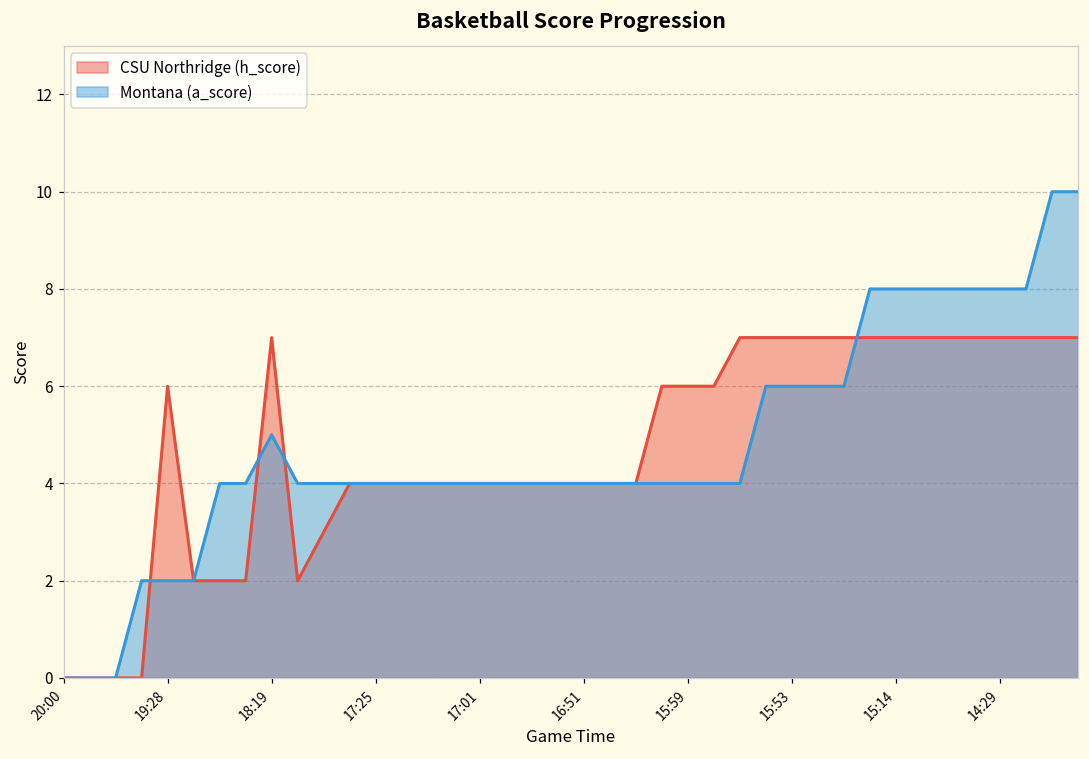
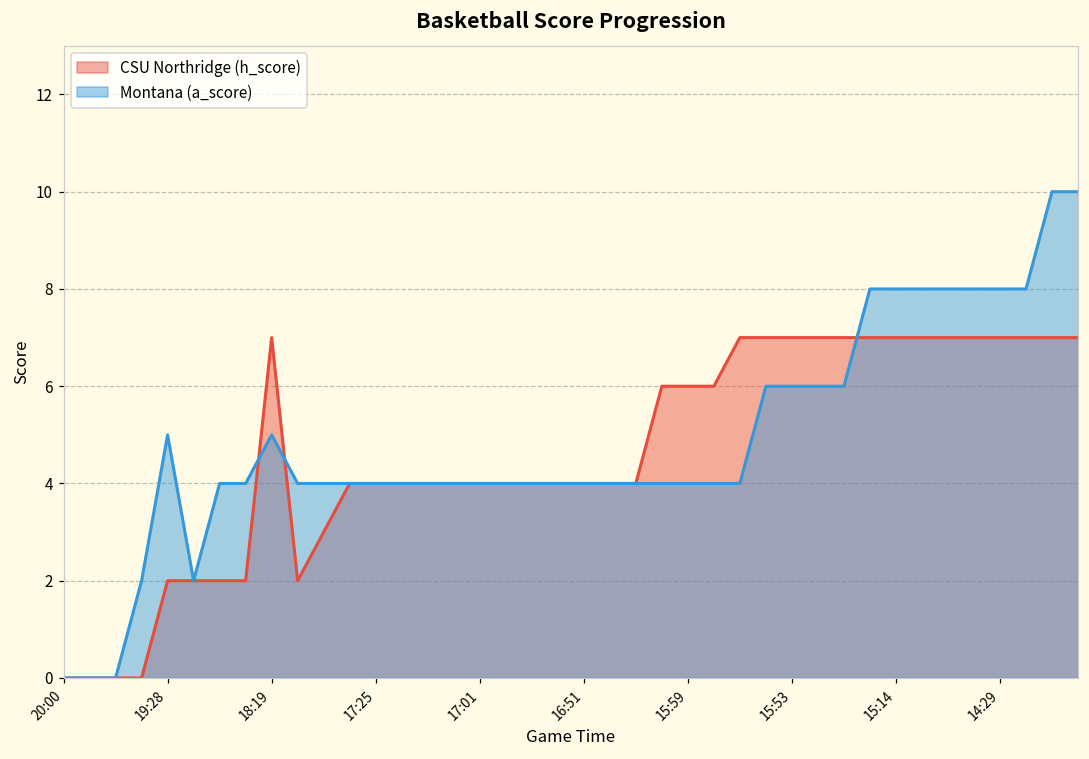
  {
    "CSU Northridge (h_score)": {
-     "19:28": 6,
+     "19:28": 2,
      "18:19": 7
    },
    "Montana (a_score)": {
-     "19:28": 2,
+     "19:28": 5,
      "18:19": 5
    }
  }
